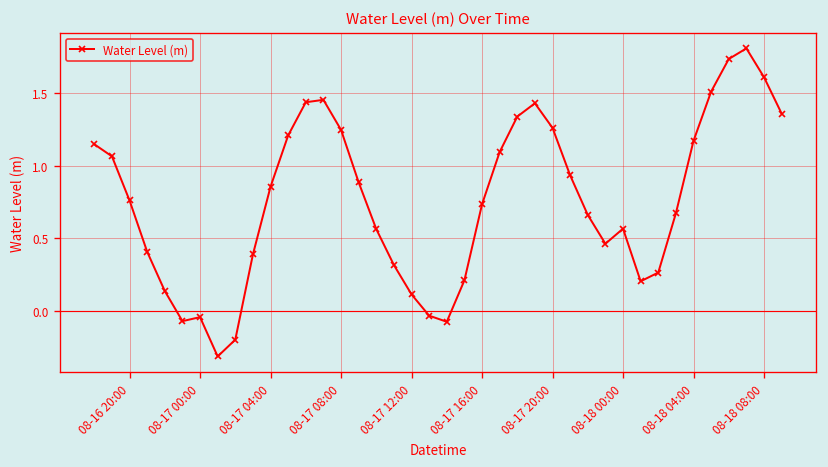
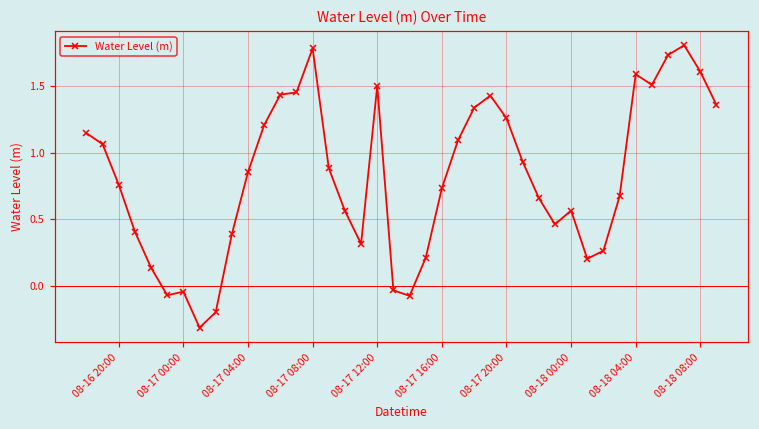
  {
    "08-16 20:00": 0.76,
    "08-17 00:00": -0.04,
    "08-17 04:00": 0.86,
-   "08-17 08:00": 1.25,
-   "08-17 12:00": 0.11,
+   "08-17 08:00": 1.79,
+   "08-17 12:00": 1.50,
    "08-17 16:00": 0.73,
    "08-17 20:00": 1.26,
    "08-18 00:00": 0.57,
-   "08-18 04:00": 1.17,
+   "08-18 04:00": 1.59,
    "08-18 08:00": 1.61
  }
